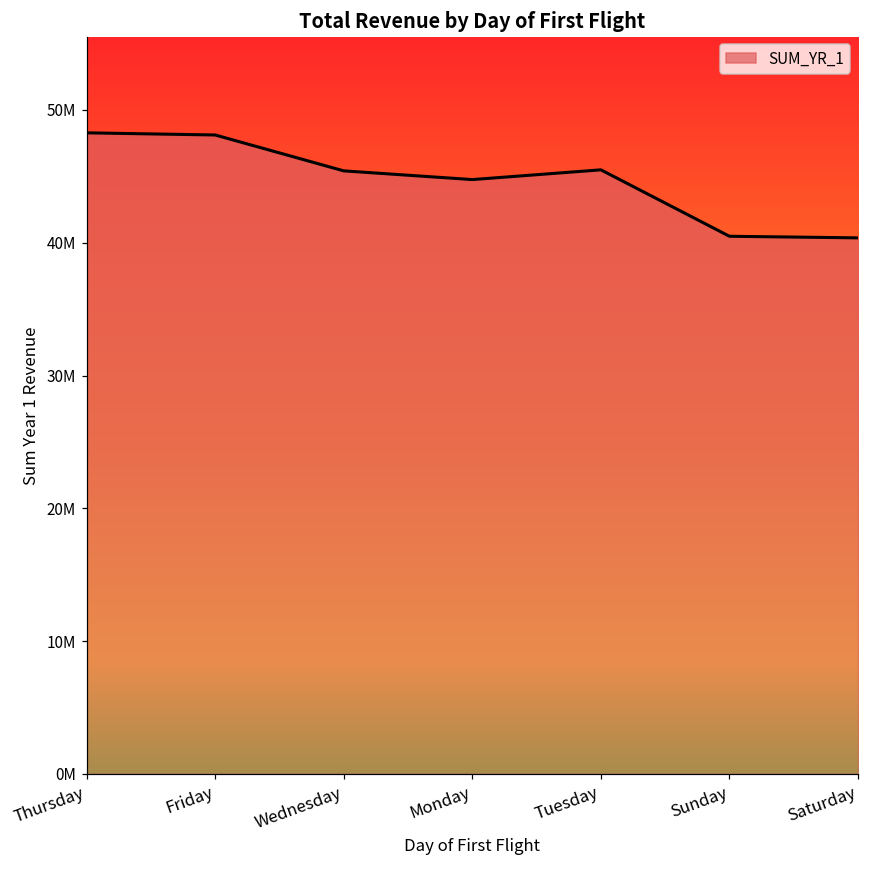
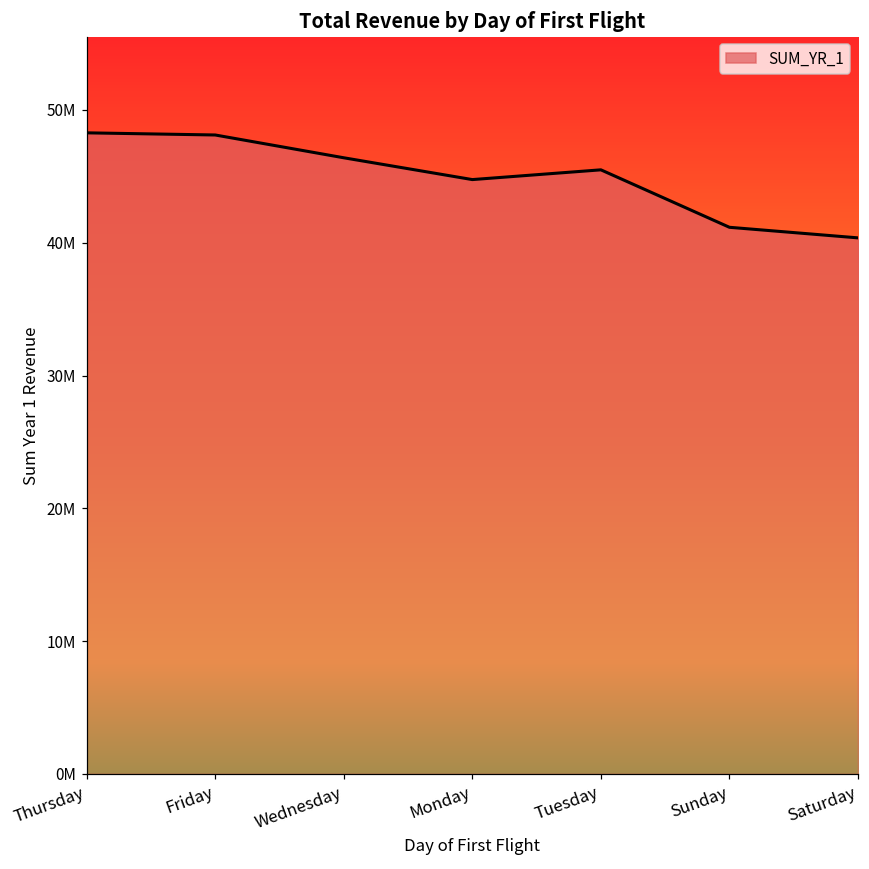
  {
    "Thursday": 48300000,
    "Friday": 48100000,
-   "Wednesday": 45400000,
+   "Wednesday": 46400000,
    "Monday": 44800000,
    "Tuesday": 45500000,
-   "Sunday": 40500000,
+   "Sunday": 41200000,
    "Saturday": 40400000
  }
